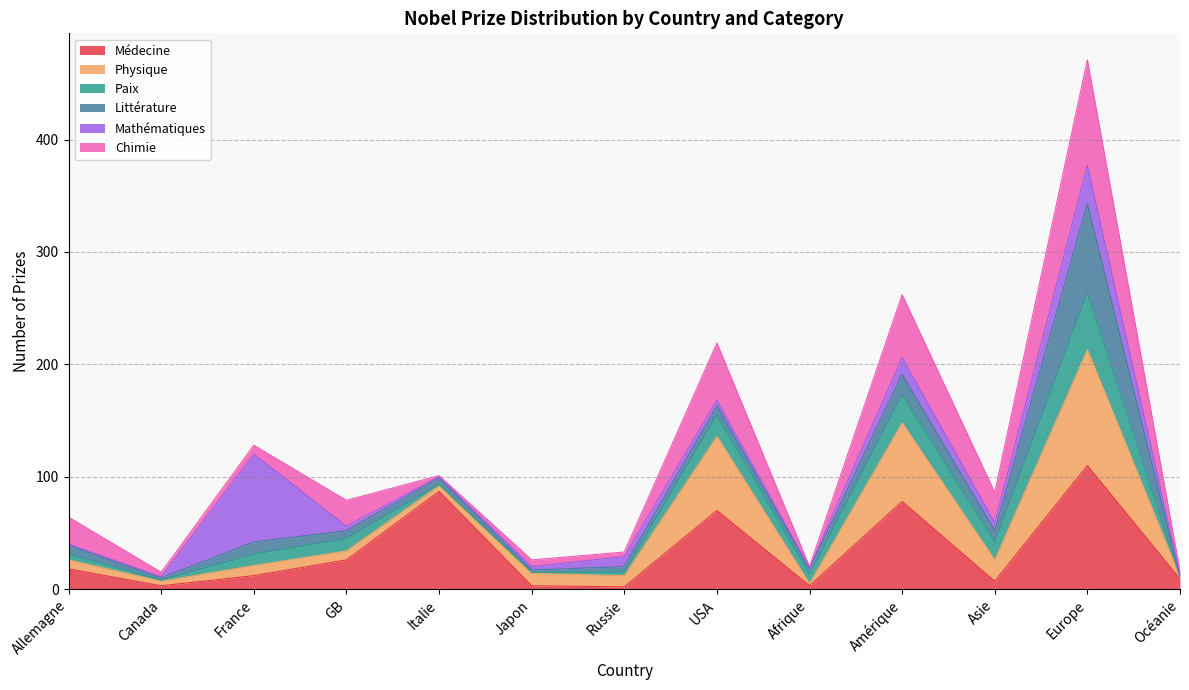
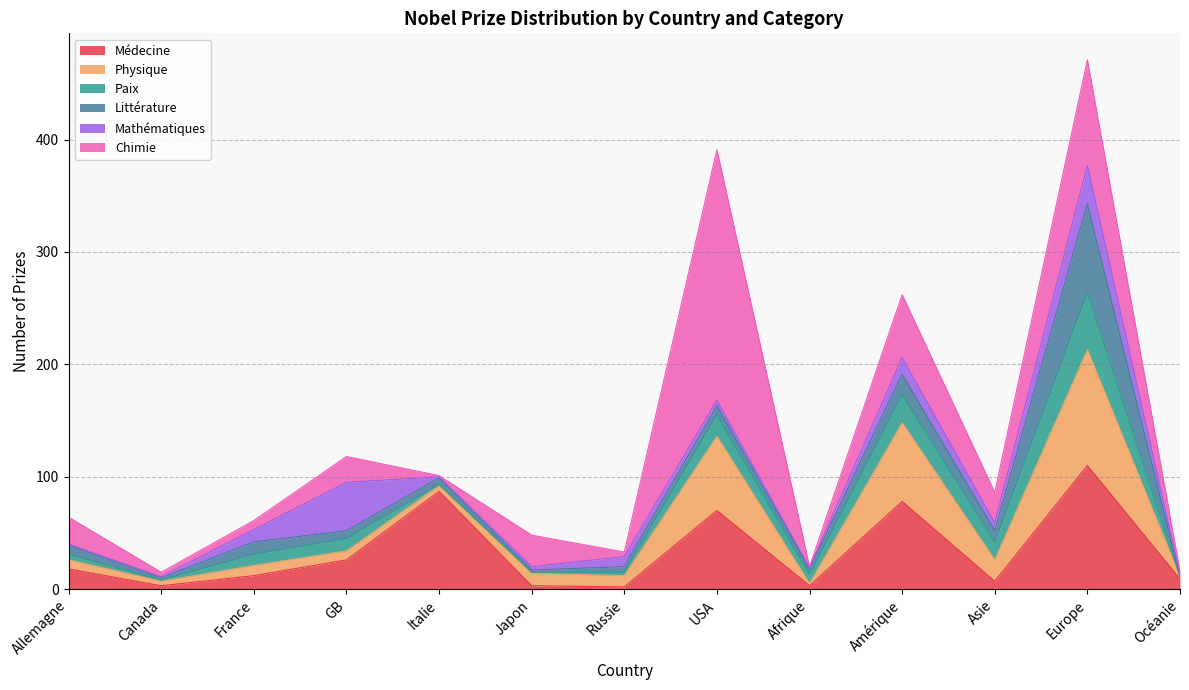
  {
    "Médecine": {
      "Allemagne": 18,
      "Canada": 3,
      "France": 12,
      "GB": 26,
      "Italie": 87,
      "Japon": 3,
      "Russie": 2,
      "USA": 70,
      "Amérique": 78,
      "Asie": 7,
      "Europe": 110
    },
    "Physique": {
      "Allemagne": 8,
      "France": 9,
      "GB": 8,
      "Russie": 10,
      "USA": 66,
      "Amérique": 70,
      "Asie": 19,
      "Europe": 103
    },
    "Mathématiques": {
-     "France": 78,
-     "GB": 4,
+     "France": 11,
+     "GB": 43,
      "Japon": 3,
      "Russie": 9,
      "USA": 5,
      "Amérique": 15,
      "Asie": 7,
      "Europe": 34
    },
    "Chimie": {
      "Allemagne": 24,
      "Canada": 4,
      "France": 8,
      "GB": 23,
-     "Japon": 6,
+     "Japon": 28,
      "Russie": 4,
-     "USA": 51,
+     "USA": 223,
      "Amérique": 56,
      "Asie": 27,
      "Europe": 94,
      "Océanie": 3
    }
  }
